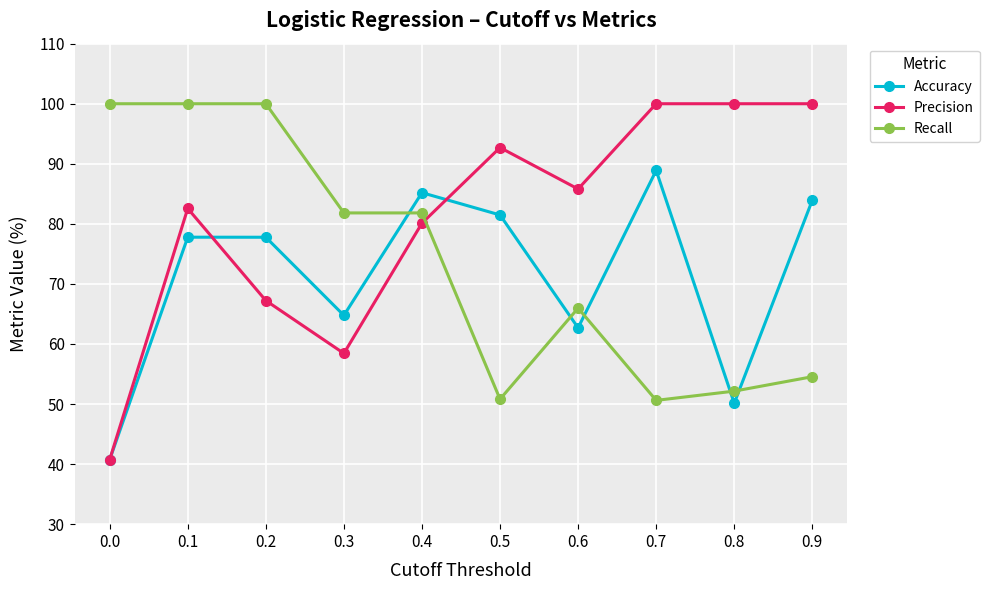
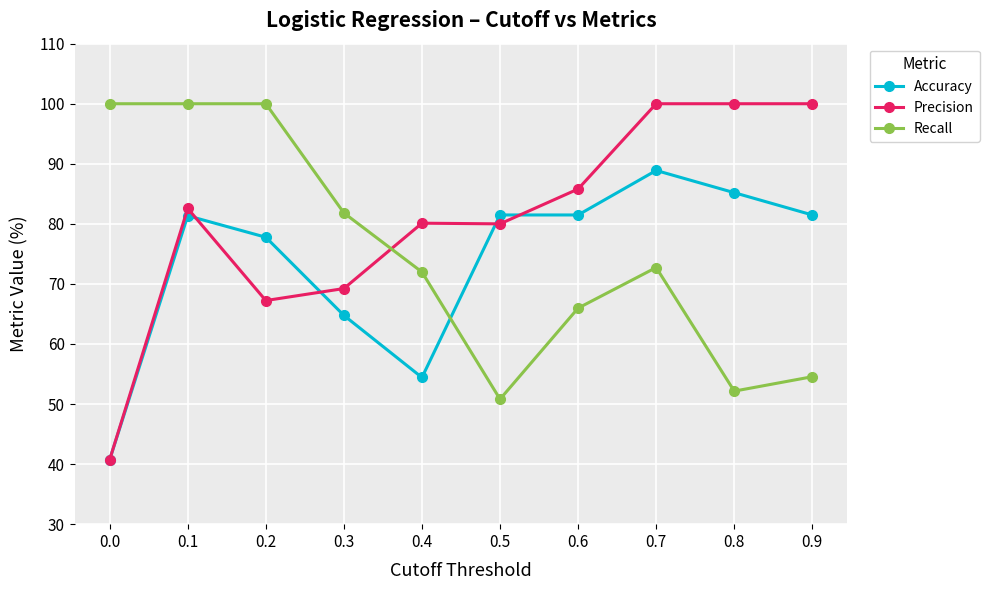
  {
    "Accuracy": {
-     "0.1": 78,
+     "0.1": 81,
      "0.2": 78,
      "0.3": 65,
-     "0.4": 85,
+     "0.4": 54,
      "0.5": 81,
-     "0.6": 63,
+     "0.6": 81,
      "0.7": 89,
-     "0.8": 50,
-     "0.9": 84
+     "0.8": 85,
+     "0.9": 81
    },
    "Precision": {
      "0.1": 83,
      "0.2": 67,
-     "0.3": 58,
+     "0.3": 69,
      "0.4": 80,
-     "0.5": 93,
+     "0.5": 80,
      "0.6": 86,
      "0.7": 100,
      "0.8": 100,
      "0.9": 100
    },
    "Recall": {
      "0.0": 100,
      "0.1": 100,
      "0.2": 100,
      "0.3": 82,
-     "0.4": 82,
+     "0.4": 72,
      "0.5": 51,
      "0.6": 66,
-     "0.7": 51,
+     "0.7": 73,
      "0.8": 52,
      "0.9": 55
    }
  }
